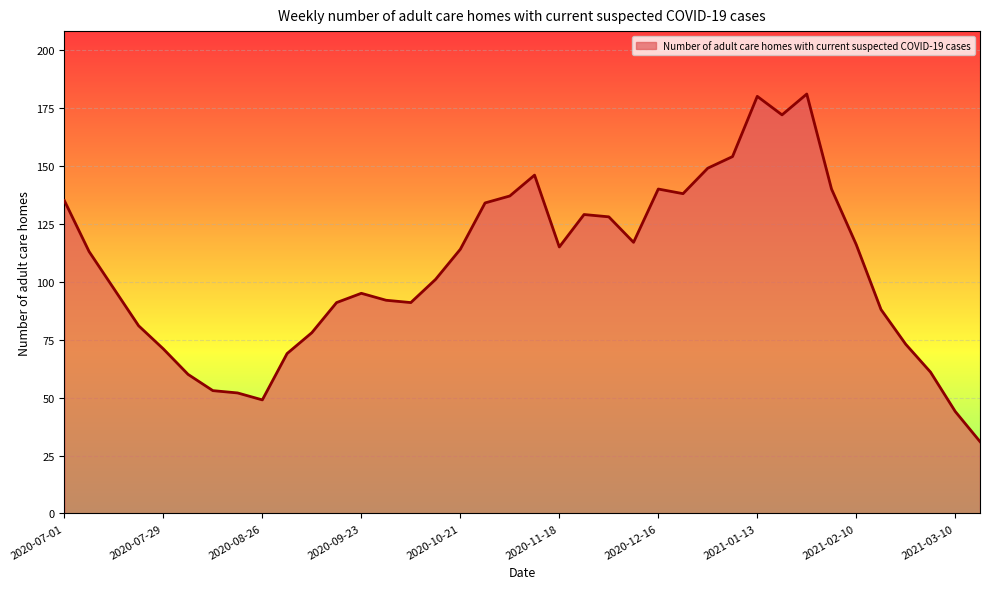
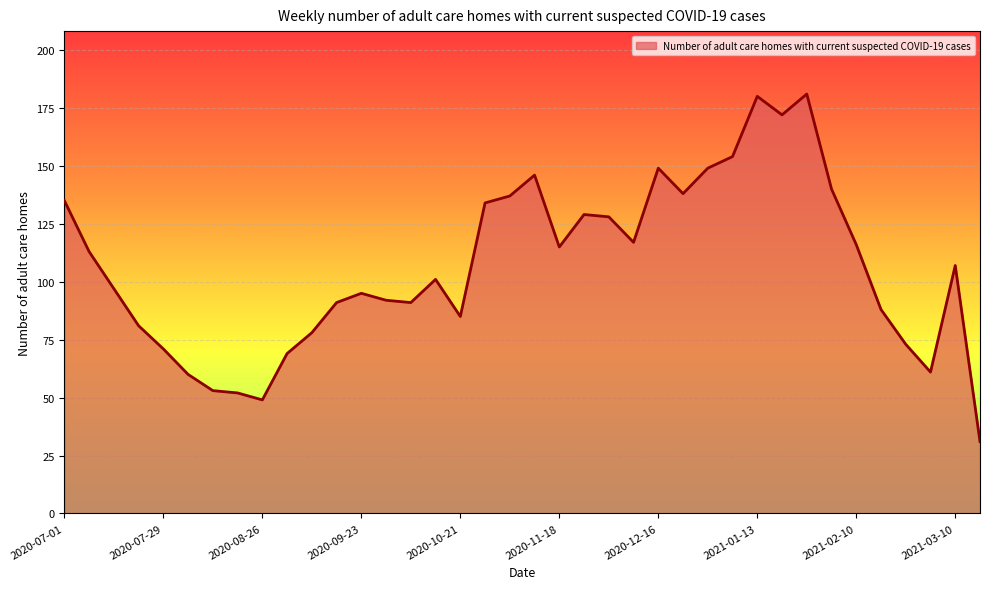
  {
    "2020-07-01": 135,
    "2020-07-29": 71,
    "2020-08-26": 49,
    "2020-09-23": 95,
-   "2020-10-21": 114,
+   "2020-10-21": 85,
    "2020-11-18": 115,
-   "2020-12-16": 140,
+   "2020-12-16": 149,
    "2021-01-13": 180,
    "2021-02-10": 116,
-   "2021-03-10": 44
+   "2021-03-10": 107
  }
